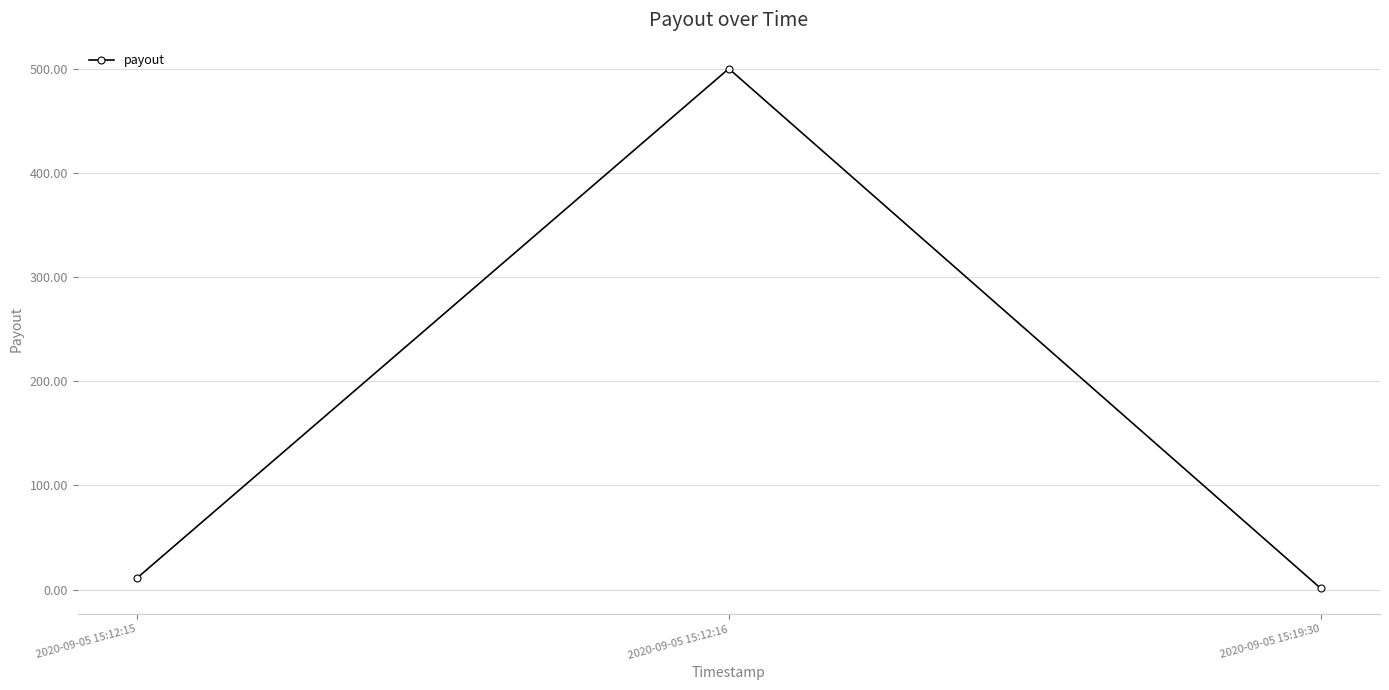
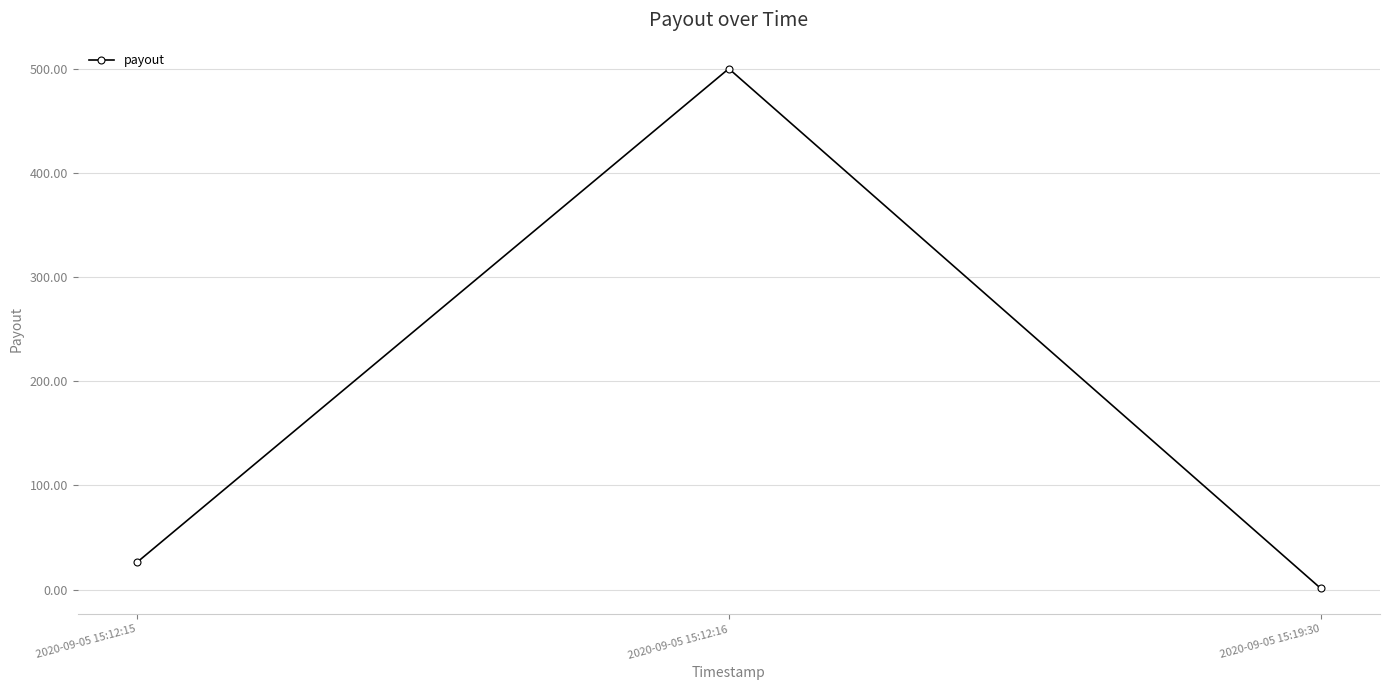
  {
-   "2020-09-05 15:12:15": 11,
+   "2020-09-05 15:12:15": 26,
    "2020-09-05 15:12:16": 500,
    "2020-09-05 15:19:30": 1
  }
